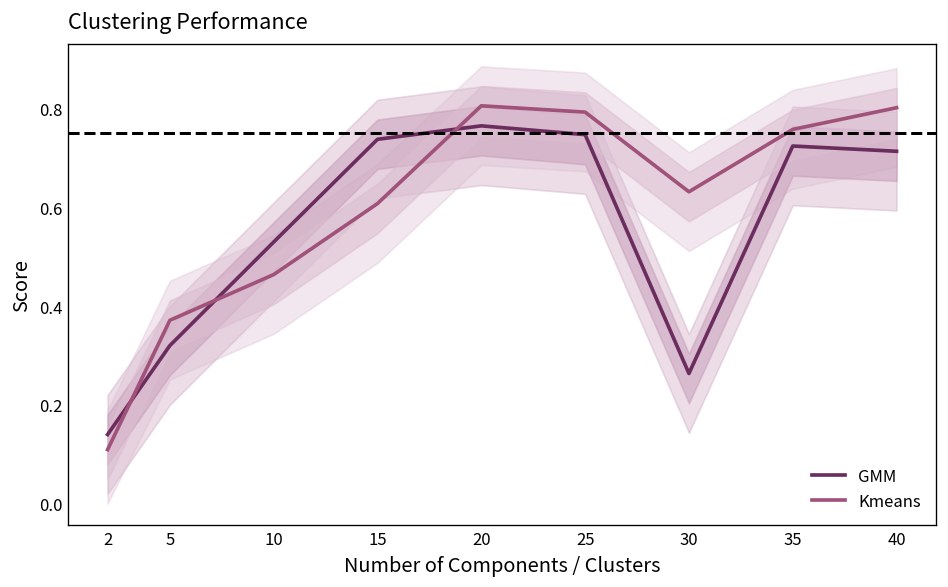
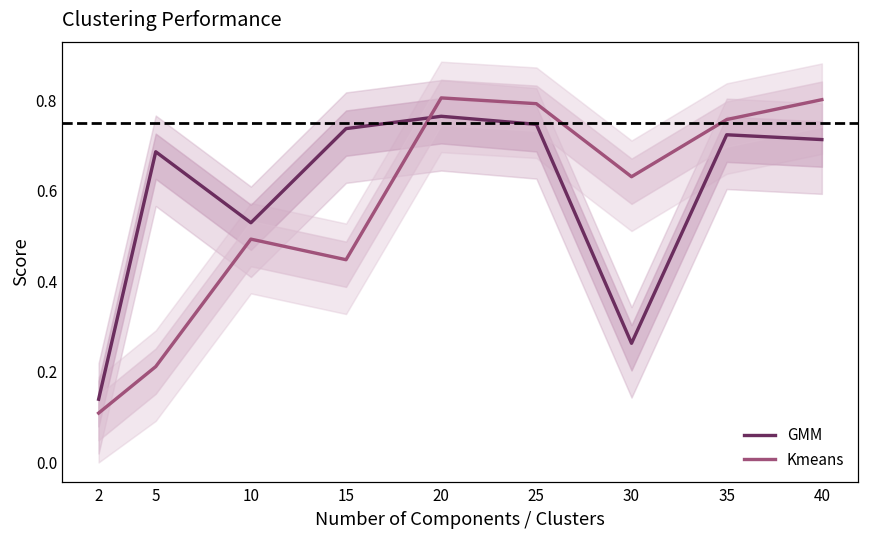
  {
    "GMM": {
      "2": 0.14,
-     "5": 0.32,
+     "5": 0.69,
      "15": 0.74,
      "20": 0.77,
      "25": 0.75,
      "30": 0.26,
      "35": 0.72,
      "40": 0.71
    },
    "Kmeans": {
      "2": 0.11,
-     "5": 0.37,
-     "10": 0.46,
-     "15": 0.61,
+     "5": 0.21,
+     "10": 0.49,
+     "15": 0.45,
      "30": 0.63,
      "35": 0.76,
      "40": 0.80
    }
  }
